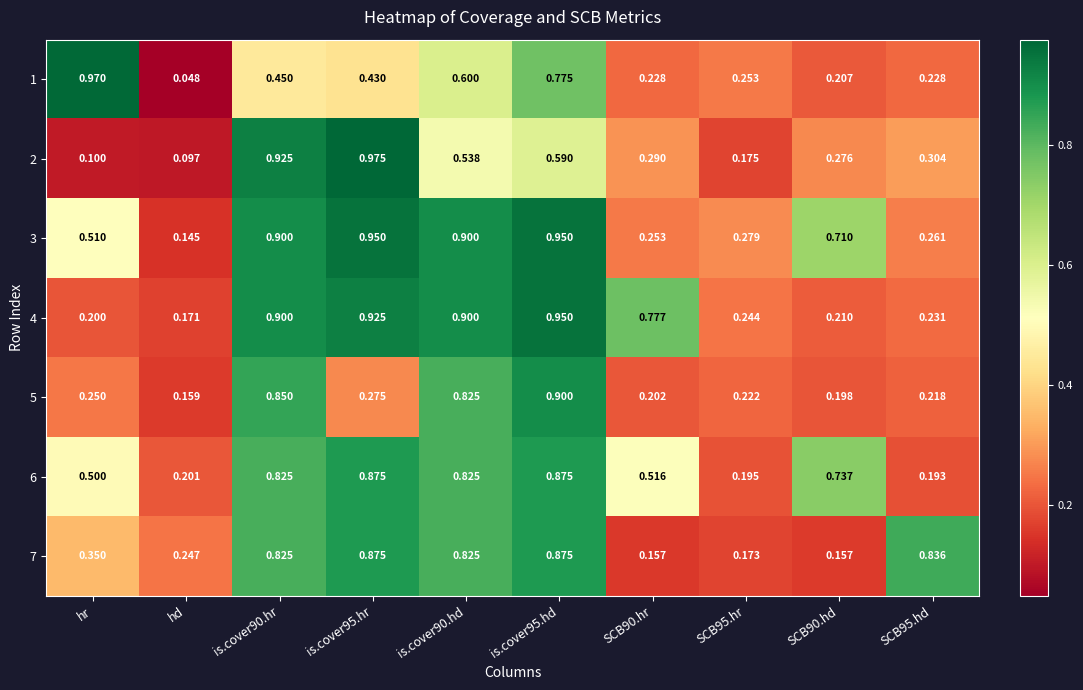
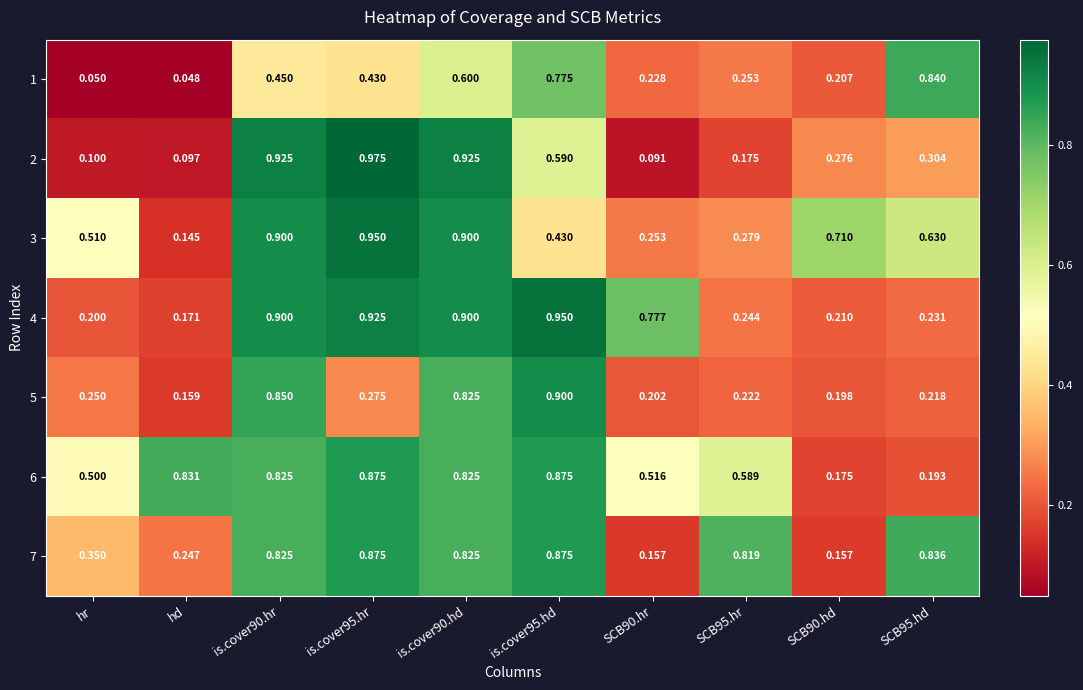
  {
    "1": {
-     "hr": 0.970,
+     "hr": 0.050,
      "hd": 0.048,
      "is.cover90.hr": 0.450,
      "is.cover95.hr": 0.430,
      "is.cover90.hd": 0.600,
      "is.cover95.hd": 0.775,
      "SCB90.hr": 0.228,
      "SCB95.hr": 0.253,
      "SCB90.hd": 0.207,
-     "SCB95.hd": 0.228
+     "SCB95.hd": 0.840
    },
    "2": {
      "hr": 0.100,
      "hd": 0.097,
      "is.cover90.hr": 0.925,
      "is.cover95.hr": 0.975,
-     "is.cover90.hd": 0.538,
+     "is.cover90.hd": 0.925,
      "is.cover95.hd": 0.590,
-     "SCB90.hr": 0.290,
+     "SCB90.hr": 0.091,
      "SCB95.hr": 0.175,
      "SCB90.hd": 0.276,
      "SCB95.hd": 0.304
    },
    "3": {
      "hr": 0.510,
      "hd": 0.145,
      "is.cover90.hr": 0.900,
      "is.cover95.hr": 0.950,
      "is.cover90.hd": 0.900,
-     "is.cover95.hd": 0.950,
+     "is.cover95.hd": 0.430,
      "SCB90.hr": 0.253,
      "SCB95.hr": 0.279,
      "SCB90.hd": 0.710,
-     "SCB95.hd": 0.261
+     "SCB95.hd": 0.630
    },
    "4": {
      "hr": 0.200,
      "hd": 0.171,
      "is.cover90.hr": 0.900,
      "is.cover95.hr": 0.925,
      "is.cover90.hd": 0.900,
      "is.cover95.hd": 0.950,
      "SCB90.hr": 0.777,
      "SCB95.hr": 0.244,
      "SCB90.hd": 0.210,
      "SCB95.hd": 0.231
    },
    "5": {
      "hr": 0.250,
      "hd": 0.159,
      "is.cover90.hr": 0.850,
      "is.cover95.hr": 0.275,
      "is.cover90.hd": 0.825,
      "is.cover95.hd": 0.900,
      "SCB90.hr": 0.202,
      "SCB95.hr": 0.222,
      "SCB90.hd": 0.198,
      "SCB95.hd": 0.218
    },
    "6": {
      "hr": 0.500,
-     "hd": 0.201,
+     "hd": 0.831,
      "is.cover90.hr": 0.825,
      "is.cover95.hr": 0.875,
      "is.cover90.hd": 0.825,
      "is.cover95.hd": 0.875,
      "SCB90.hr": 0.516,
-     "SCB95.hr": 0.195,
-     "SCB90.hd": 0.737,
+     "SCB95.hr": 0.589,
+     "SCB90.hd": 0.175,
      "SCB95.hd": 0.193
    },
    "7": {
      "hr": 0.350,
      "hd": 0.247,
      "is.cover90.hr": 0.825,
      "is.cover95.hr": 0.875,
      "is.cover90.hd": 0.825,
      "is.cover95.hd": 0.875,
      "SCB90.hr": 0.157,
-     "SCB95.hr": 0.173,
+     "SCB95.hr": 0.819,
      "SCB90.hd": 0.157,
      "SCB95.hd": 0.836
    }
  }
